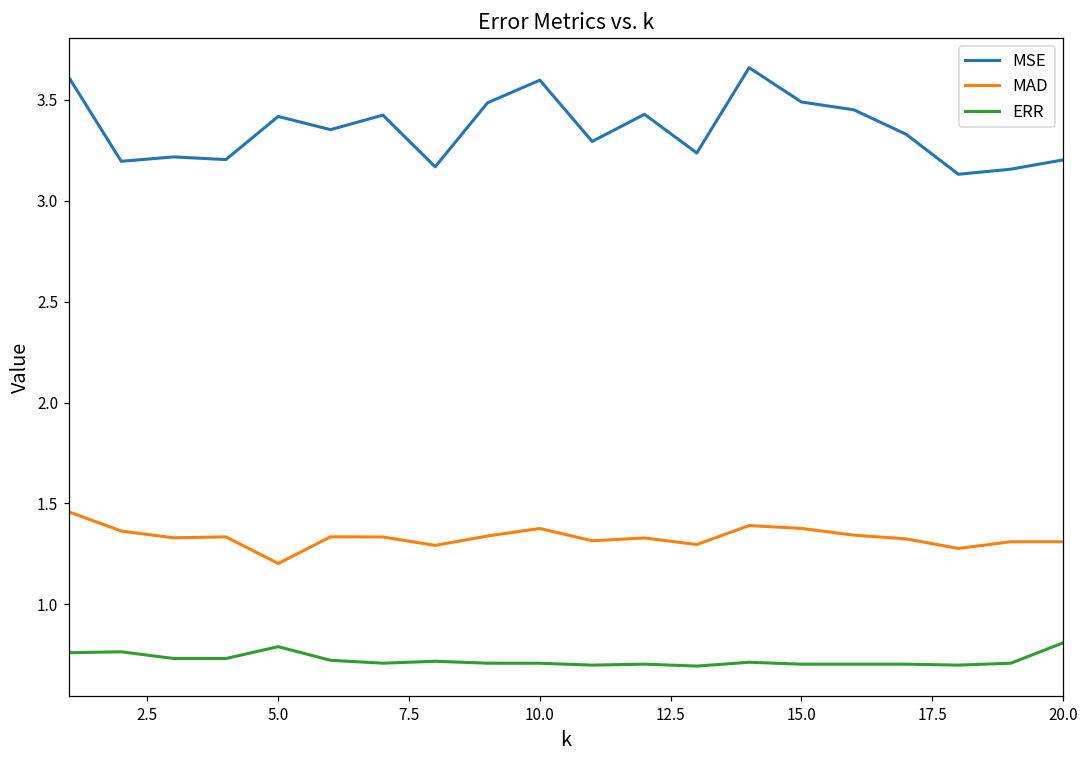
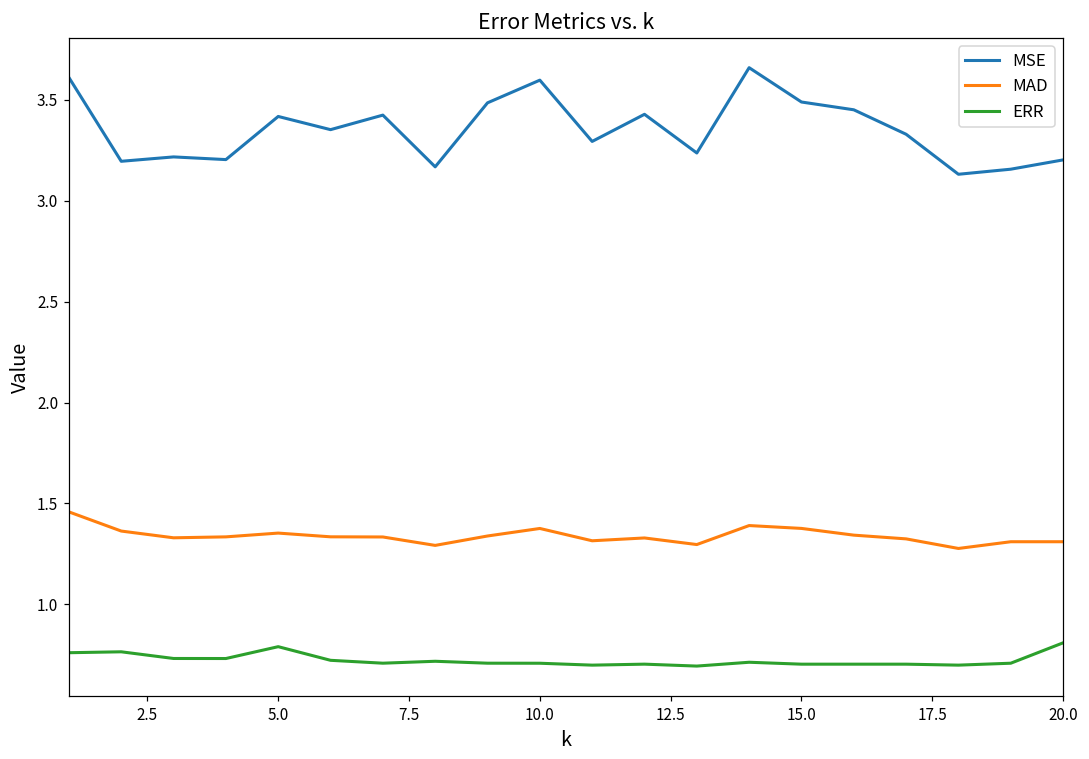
  {
    "MSE": {
      "5.0": 3.42,
      "10.0": 3.60,
      "15.0": 3.49,
      "20.0": 3.20
    },
    "MAD": {
-     "5.0": 1.20,
+     "5.0": 1.35,
      "10.0": 1.38,
      "15.0": 1.38,
      "20.0": 1.31
    },
    "ERR": {
      "5.0": 0.79,
      "10.0": 0.71,
      "15.0": 0.70,
      "20.0": 0.81
    }
  }
